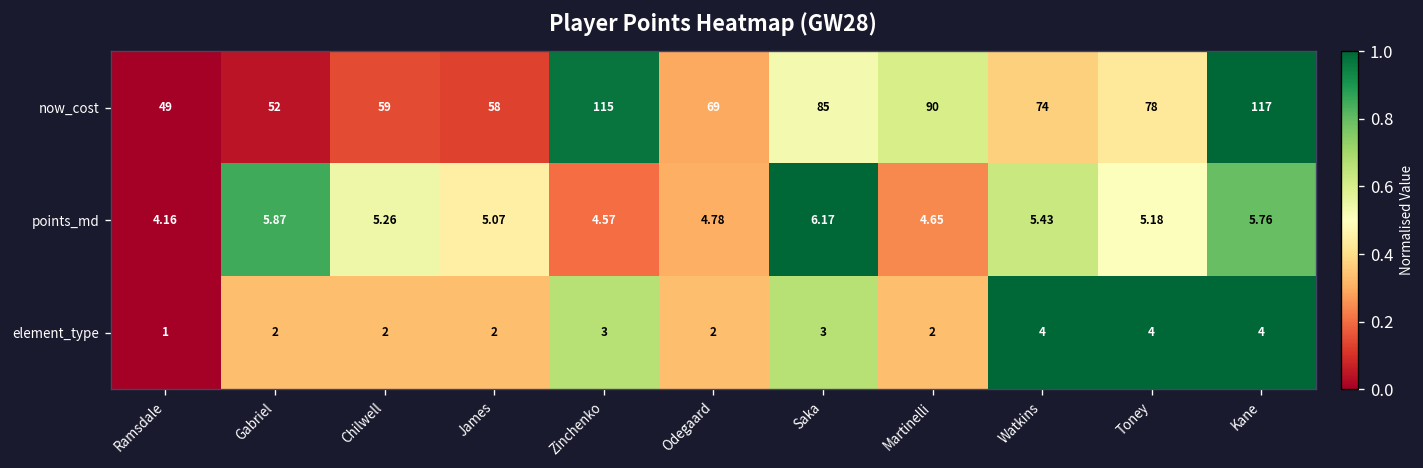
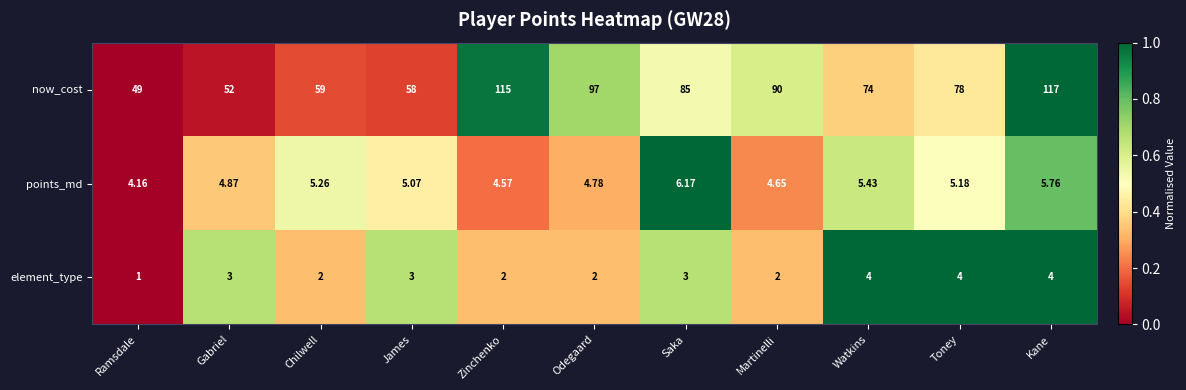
  {
    "now_cost": {
      "Ramsdale": 49,
      "Gabriel": 52,
      "Chilwell": 59,
      "James": 58,
      "Zinchenko": 115,
-     "Odegaard": 69,
+     "Odegaard": 97,
      "Saka": 85,
      "Martinelli": 90,
      "Watkins": 74,
      "Toney": 78,
      "Kane": 117
    },
    "points_md": {
      "Ramsdale": 4.16,
-     "Gabriel": 5.87,
+     "Gabriel": 4.87,
      "Chilwell": 5.26,
      "James": 5.07,
      "Zinchenko": 4.57,
      "Odegaard": 4.78,
      "Saka": 6.17,
      "Martinelli": 4.65,
      "Watkins": 5.43,
      "Toney": 5.18,
      "Kane": 5.76
    },
    "element_type": {
      "Ramsdale": 1,
-     "Gabriel": 2,
+     "Gabriel": 3,
      "Chilwell": 2,
-     "James": 2,
-     "Zinchenko": 3,
+     "James": 3,
+     "Zinchenko": 2,
      "Odegaard": 2,
      "Saka": 3,
      "Martinelli": 2,
      "Watkins": 4,
      "Toney": 4,
      "Kane": 4
    }
  }
